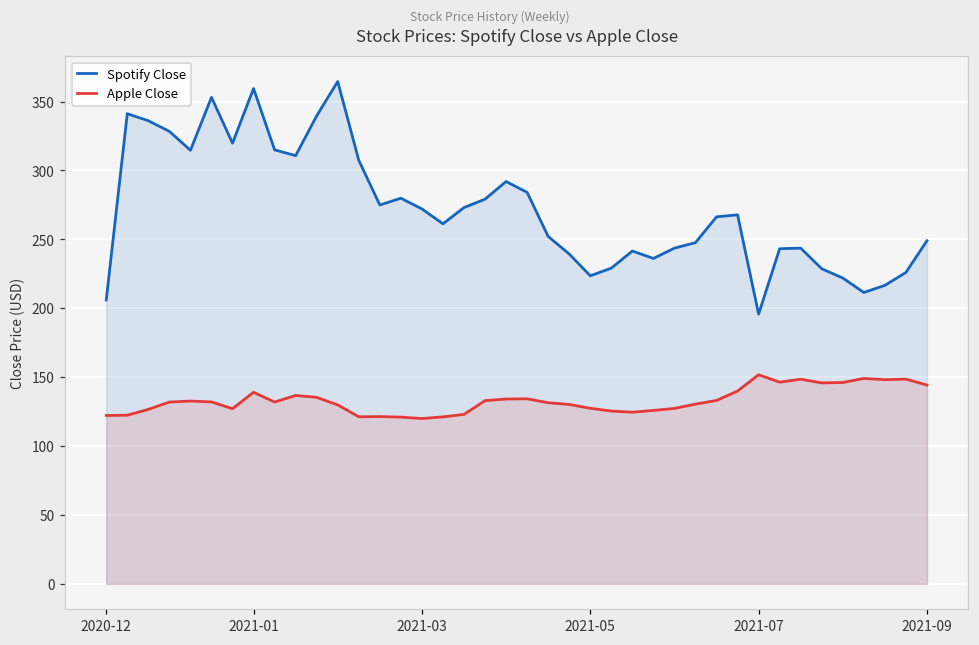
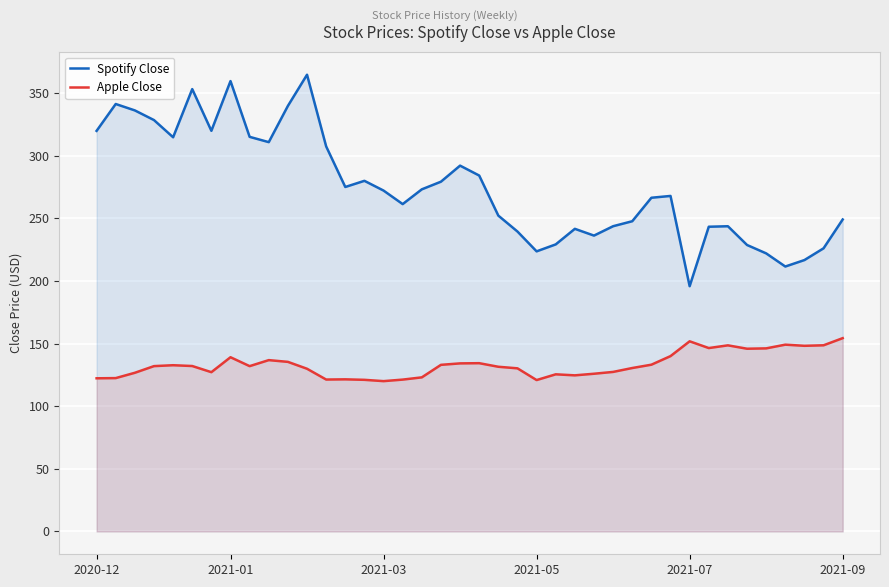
  {
    "Spotify Close": {
-     "2020-12": 206,
+     "2020-12": 320,
      "2021-01": 360,
      "2021-03": 272,
      "2021-05": 224,
      "2021-07": 196,
      "2021-09": 249
    },
    "Apple Close": {
      "2020-12": 122,
      "2021-01": 139,
      "2021-03": 120,
-     "2021-05": 127,
+     "2021-05": 121,
      "2021-07": 152,
-     "2021-09": 144
+     "2021-09": 154
    }
  }
